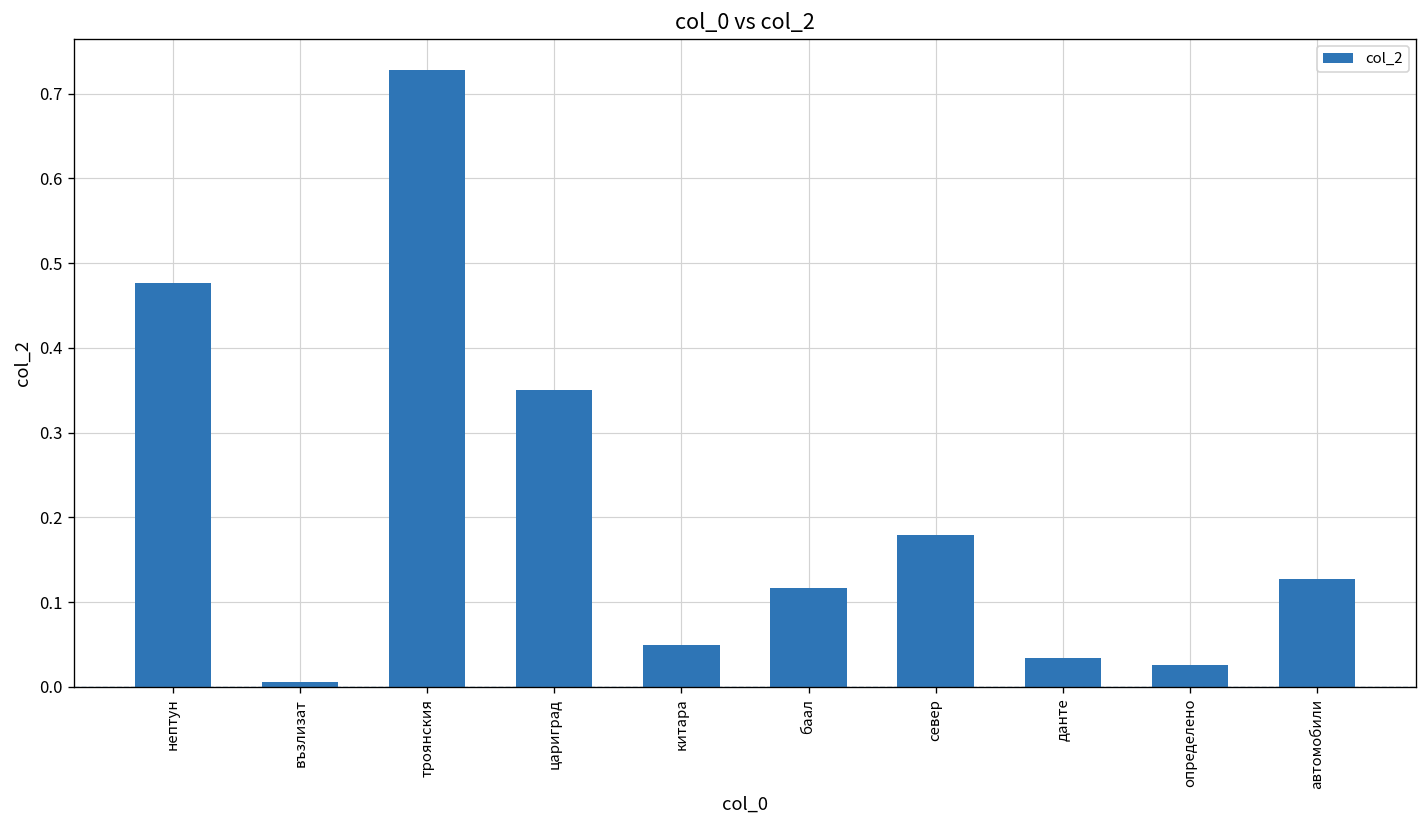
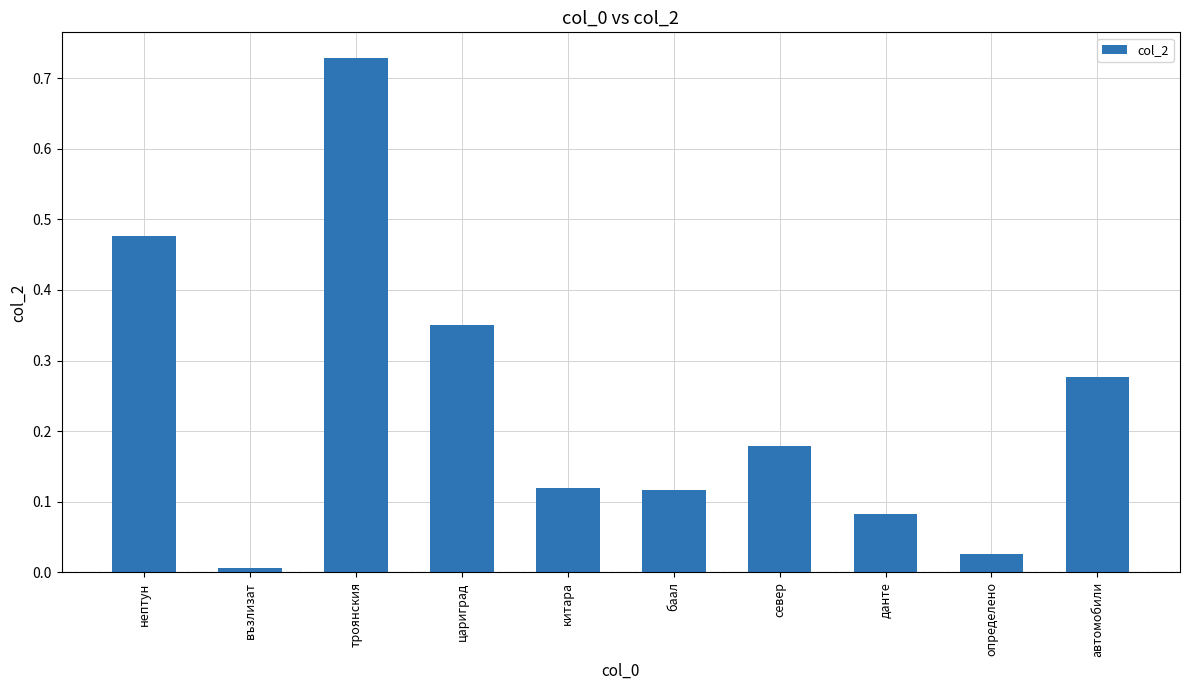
  {
    "нептун": 0.48,
    "възлизат": 0.01,
    "троянския": 0.73,
    "цариград": 0.35,
-   "китара": 0.05,
+   "китара": 0.12,
    "баал": 0.12,
    "север": 0.18,
-   "данте": 0.03,
+   "данте": 0.08,
    "определено": 0.03,
-   "автомобили": 0.13
+   "автомобили": 0.28
  }
